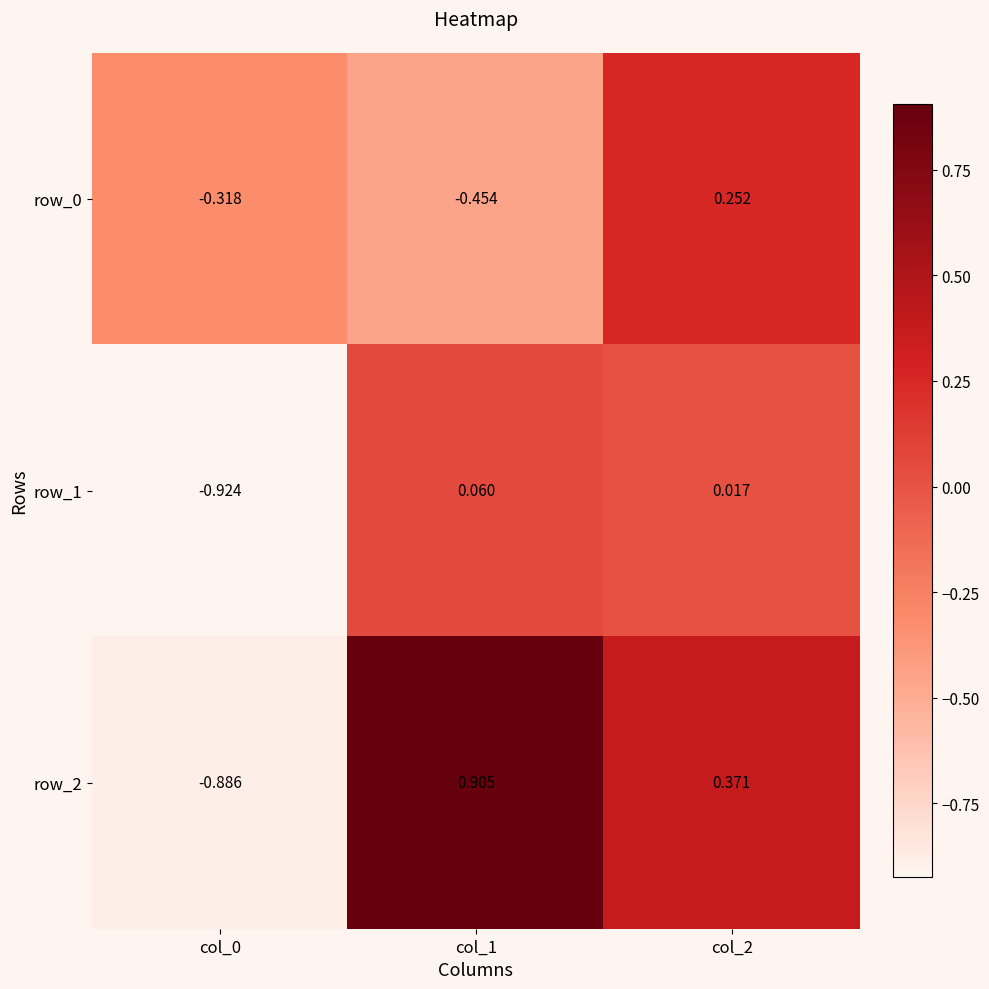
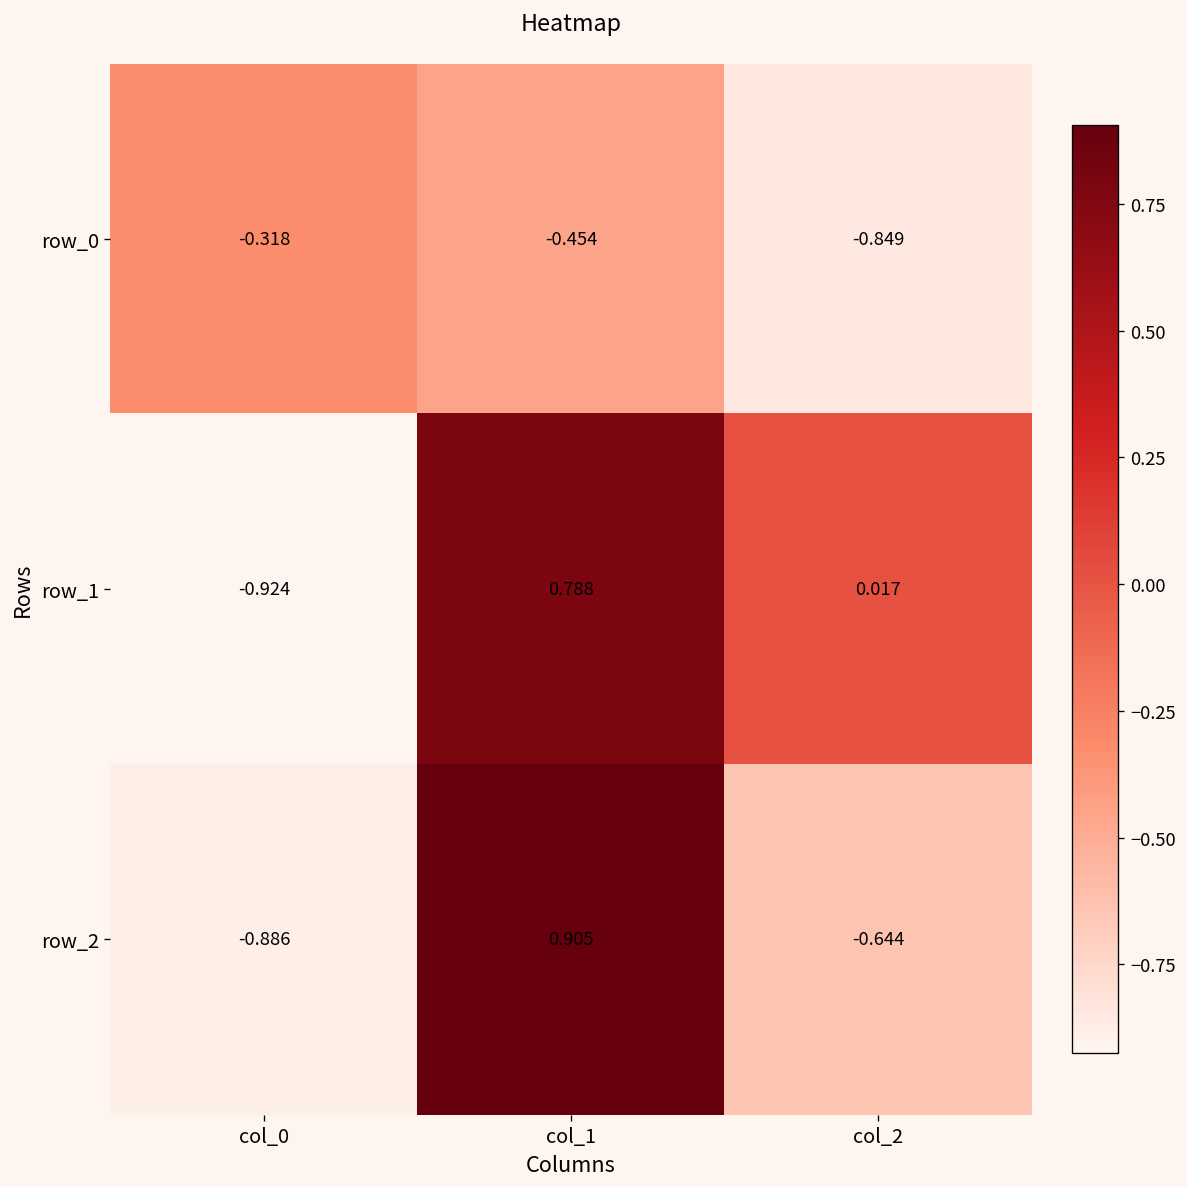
  {
    "row_0": {
      "col_0": -0.318,
      "col_1": -0.454,
-     "col_2": 0.252
+     "col_2": -0.849
    },
    "row_1": {
      "col_0": -0.924,
-     "col_1": 0.060,
+     "col_1": 0.788,
      "col_2": 0.017
    },
    "row_2": {
      "col_0": -0.886,
      "col_1": 0.905,
-     "col_2": 0.371
+     "col_2": -0.644
    }
  }
